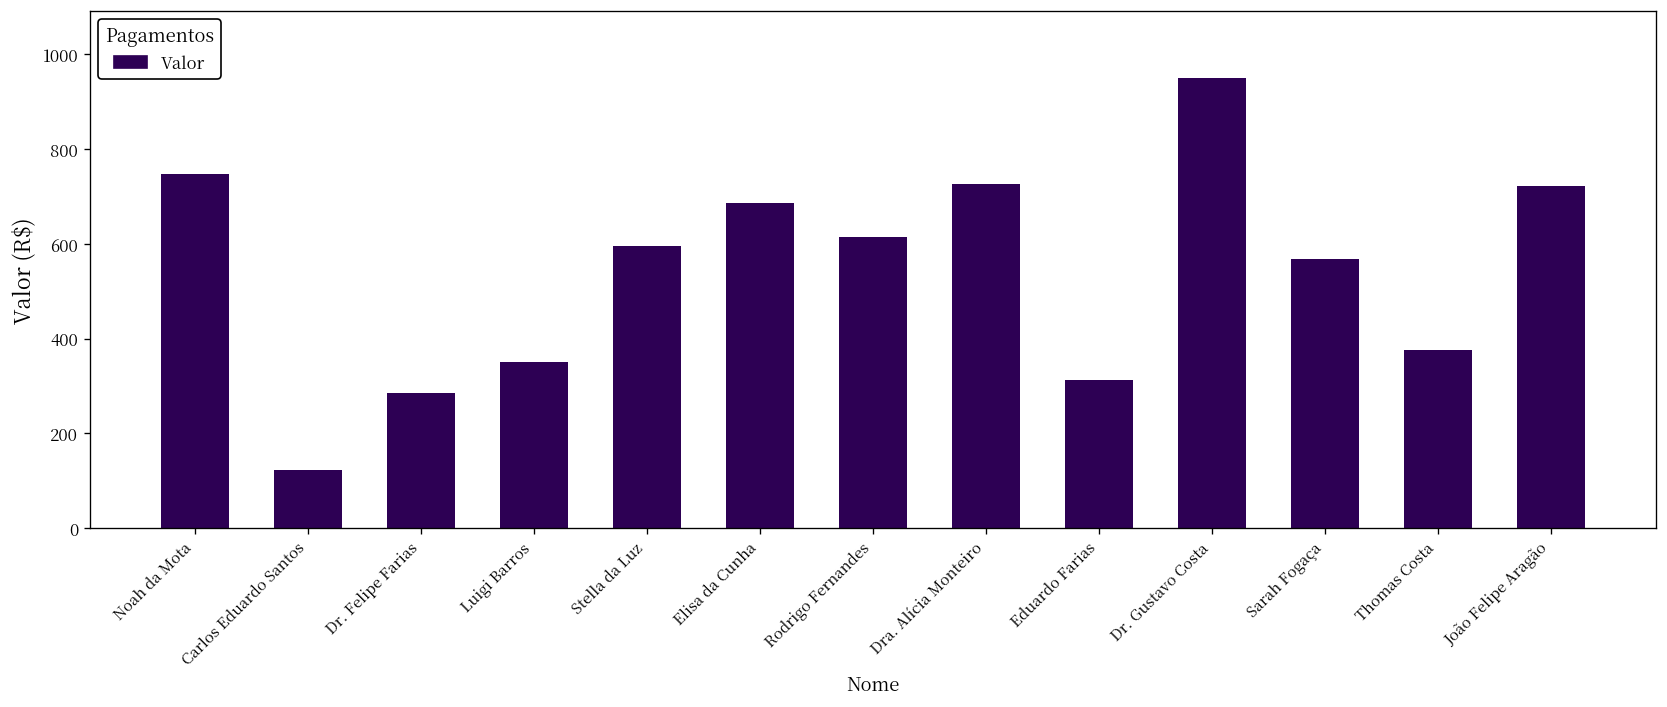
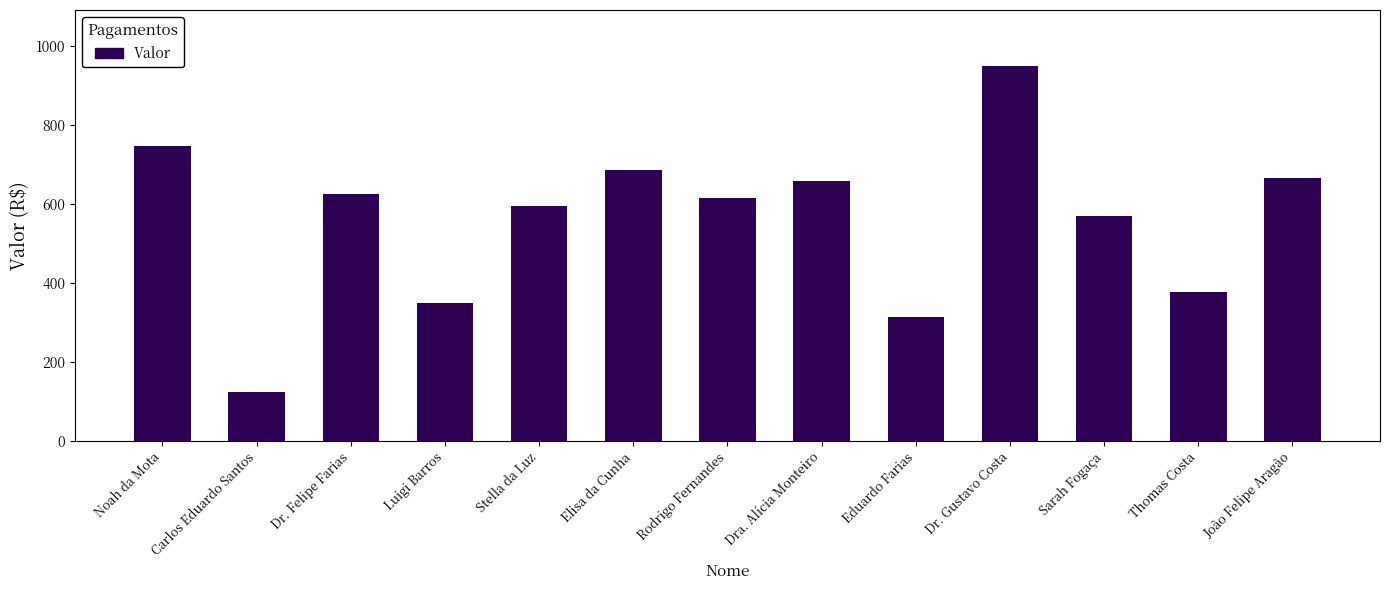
  {
    "Noah da Mota": 750,
    "Carlos Eduardo Santos": 120,
-   "Dr. Felipe Farias": 290,
+   "Dr. Felipe Farias": 620,
    "Luigi Barros": 350,
    "Stella da Luz": 600,
    "Elisa da Cunha": 690,
    "Rodrigo Fernandes": 620,
-   "Dra. Alícia Monteiro": 730,
+   "Dra. Alícia Monteiro": 660,
    "Eduardo Farias": 310,
    "Dr. Gustavo Costa": 950,
    "Sarah Fogaça": 570,
    "Thomas Costa": 380,
-   "João Felipe Aragão": 720
+   "João Felipe Aragão": 670
  }
